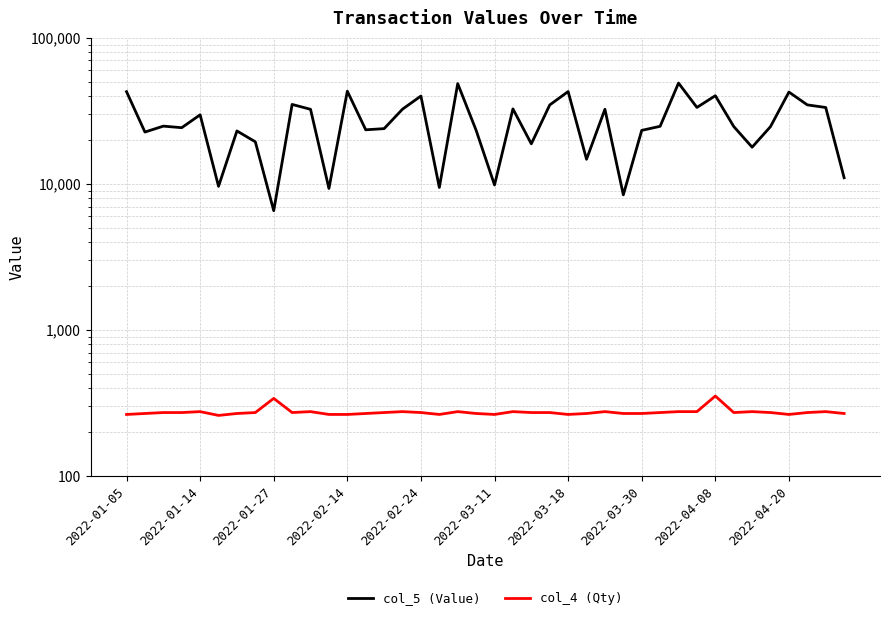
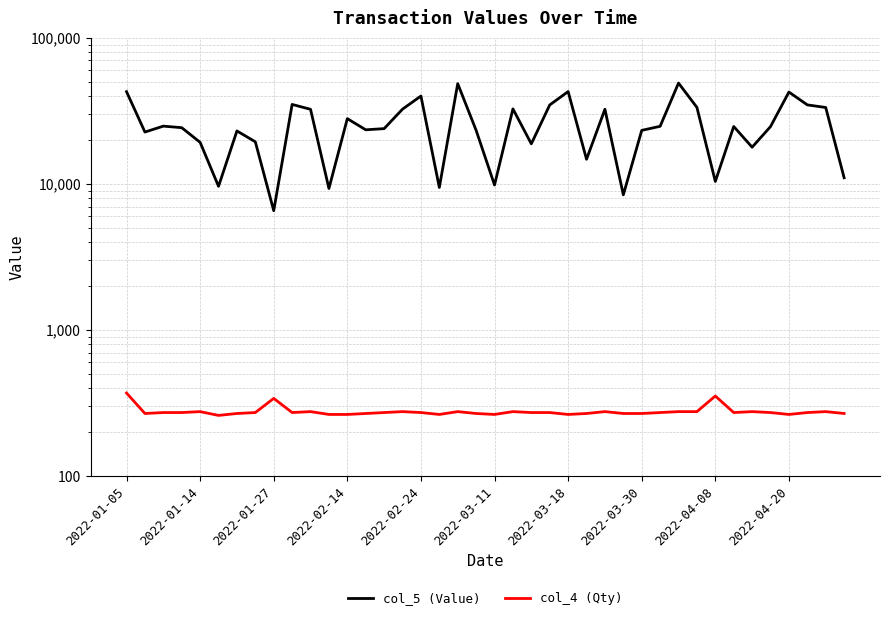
  {
    "col_5 (Value)": {
      "2022-01-05": "43,000",
-     "2022-01-14": "30,000",
+     "2022-01-14": "19,000",
      "2022-01-27": "7,000",
-     "2022-02-14": "43,000",
+     "2022-02-14": "28,000",
      "2022-02-24": "40,000",
      "2022-03-11": "10,000",
      "2022-03-30": "23,000",
-     "2022-04-08": "40,000",
+     "2022-04-08": "10,000",
      "2022-04-20": "43,000"
    },
    "col_4 (Qty)": {
-     "2022-01-05": "260",
+     "2022-01-05": "370",
      "2022-01-14": "280",
      "2022-01-27": "340",
      "2022-02-14": "260",
      "2022-02-24": "270",
      "2022-03-11": "260",
      "2022-03-30": "270",
      "2022-04-08": "350",
      "2022-04-20": "260"
    }
  }
